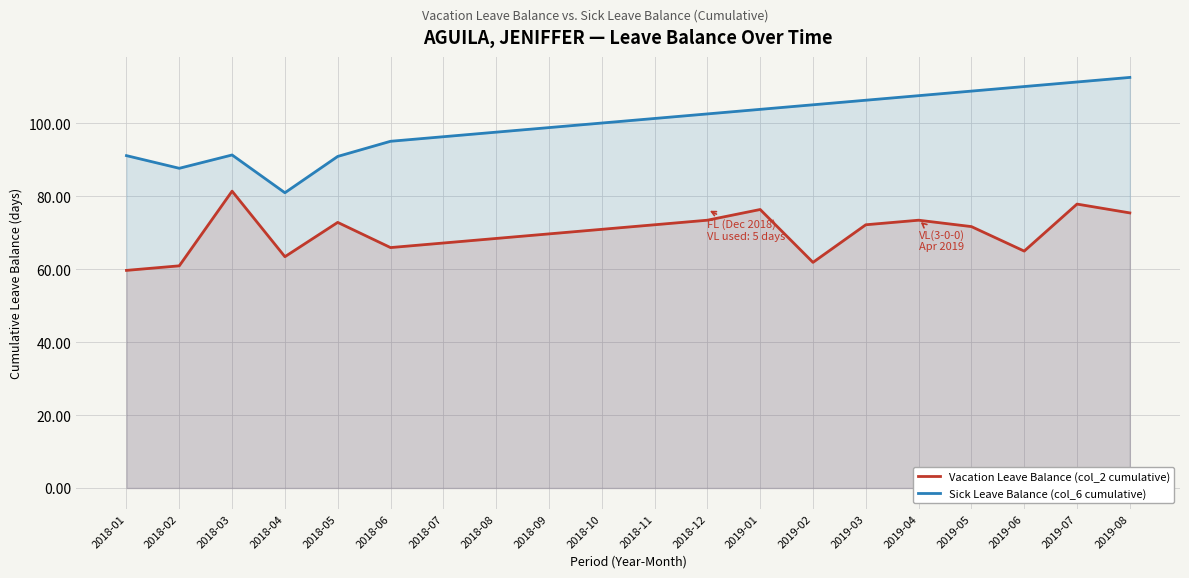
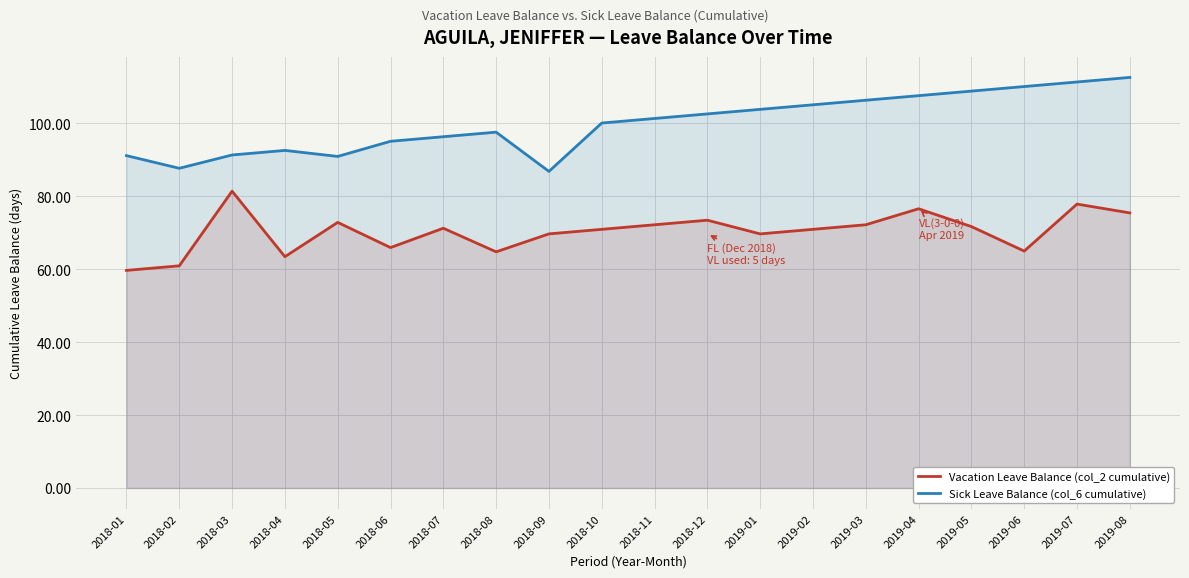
  {
    "Vacation Leave Balance (col_2 cumulative)": {
      "2018-01": 60,
      "2018-02": 61,
      "2018-03": 81,
      "2018-04": 63,
      "2018-05": 73,
      "2018-06": 66,
-     "2018-07": 67,
-     "2018-08": 68,
+     "2018-07": 71,
+     "2018-08": 65,
      "2018-09": 70,
      "2018-10": 71,
      "2018-11": 72,
      "2018-12": 73,
-     "2019-01": 76,
-     "2019-02": 62,
+     "2019-01": 70,
+     "2019-02": 71,
      "2019-03": 72,
-     "2019-04": 73,
+     "2019-04": 77,
      "2019-05": 72,
      "2019-06": 65,
      "2019-07": 78,
      "2019-08": 75
    },
    "Sick Leave Balance (col_6 cumulative)": {
      "2018-01": 91,
      "2018-02": 88,
      "2018-03": 91,
-     "2018-04": 81,
+     "2018-04": 93,
      "2018-05": 91,
      "2018-06": 95,
      "2018-07": 96,
      "2018-08": 98,
-     "2018-09": 99,
+     "2018-09": 87,
      "2018-10": 100,
      "2018-11": 101,
      "2018-12": 103,
      "2019-01": 104,
      "2019-02": 105,
      "2019-03": 106,
      "2019-04": 108,
      "2019-05": 109,
      "2019-06": 110,
      "2019-07": 111,
      "2019-08": 113
    }
  }
